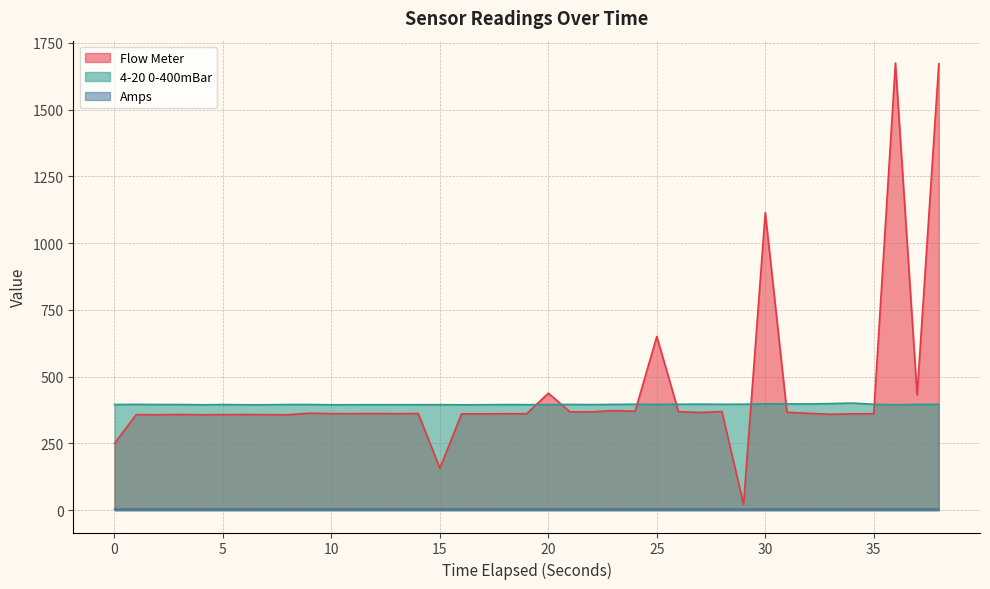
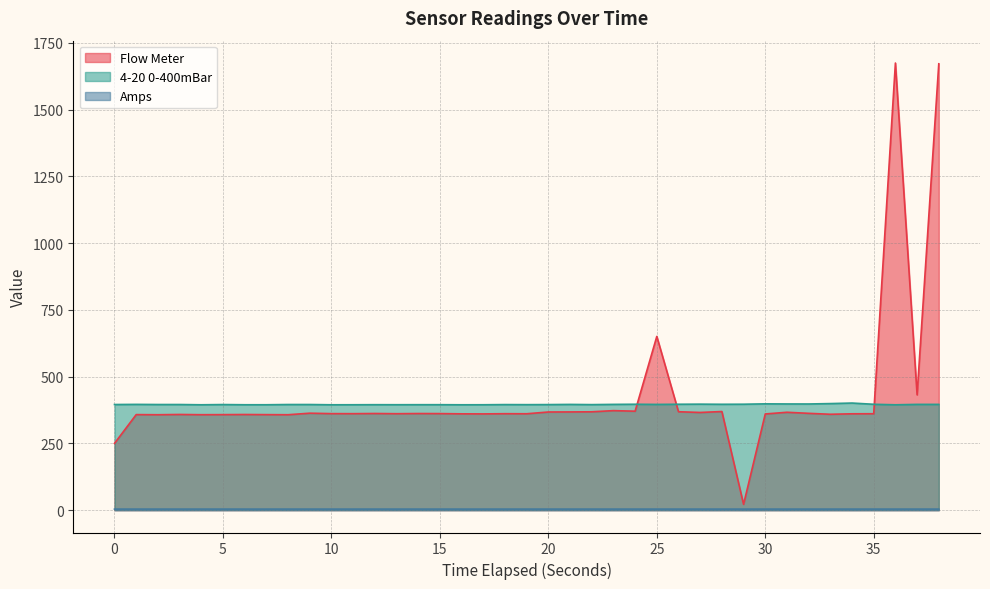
  {
    "Flow Meter": {
      "0": 250,
      "5": 360,
      "10": 360,
-     "15": 160,
-     "20": 440,
+     "15": 360,
+     "20": 370,
      "25": 650,
-     "30": 1110,
+     "30": 360,
      "35": 360
    }
  }
